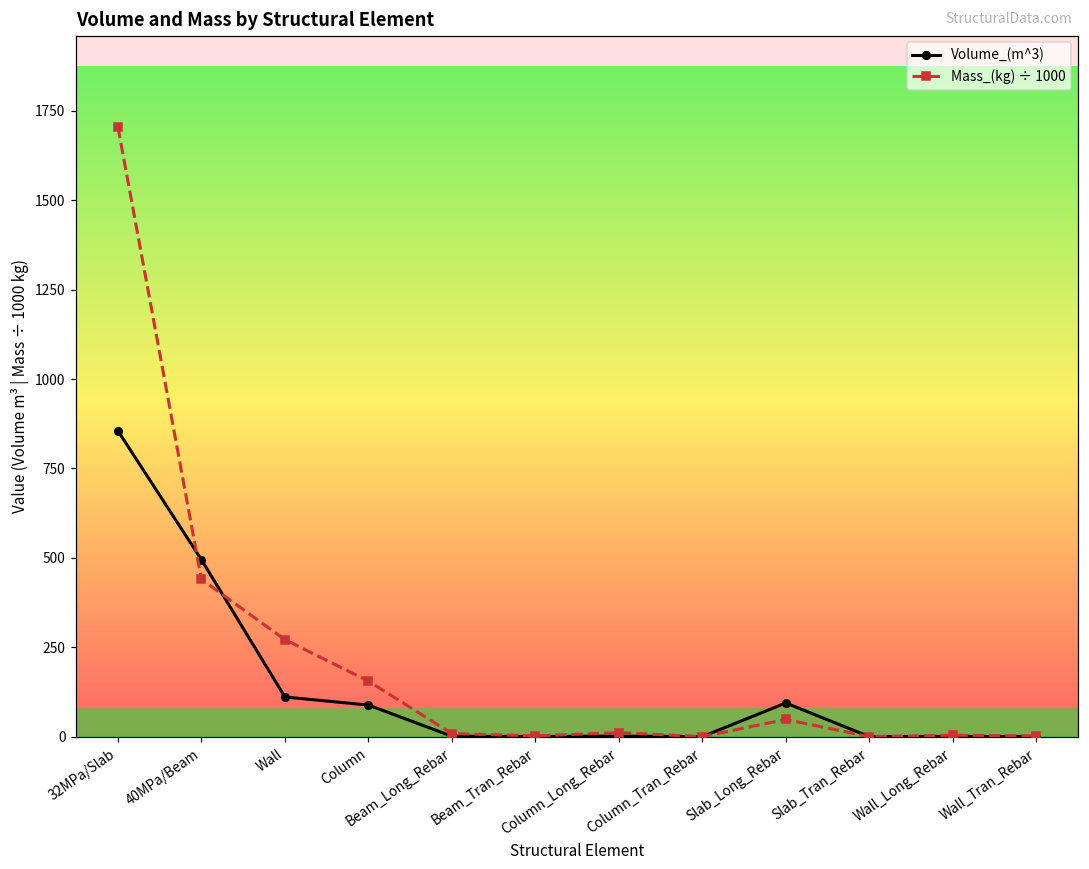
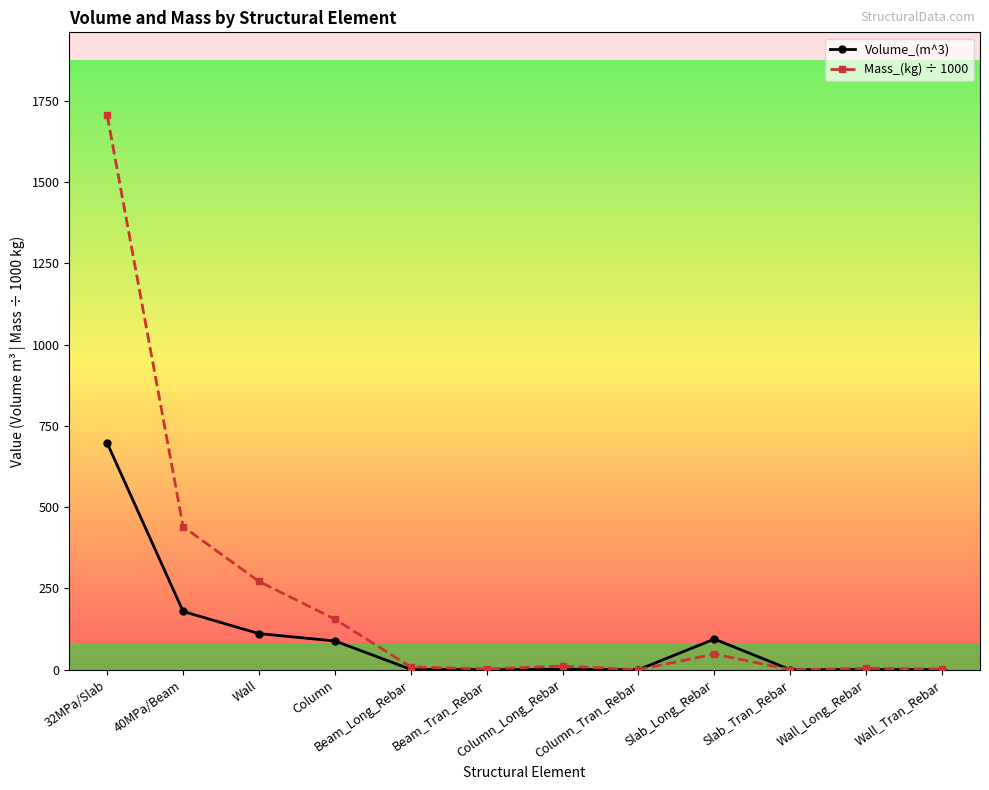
  {
    "Volume_(m^3)": {
-     "32MPa/Slab": 860,
-     "40MPa/Beam": 490,
+     "32MPa/Slab": 700,
+     "40MPa/Beam": 180,
      "Wall": 110,
      "Column": 90,
      "Slab_Long_Rebar": 90
    },
    "Mass_(kg) ÷ 1000": {
      "32MPa/Slab": 1710,
      "40MPa/Beam": 440,
      "Wall": 270,
      "Column": 160
    }
  }
